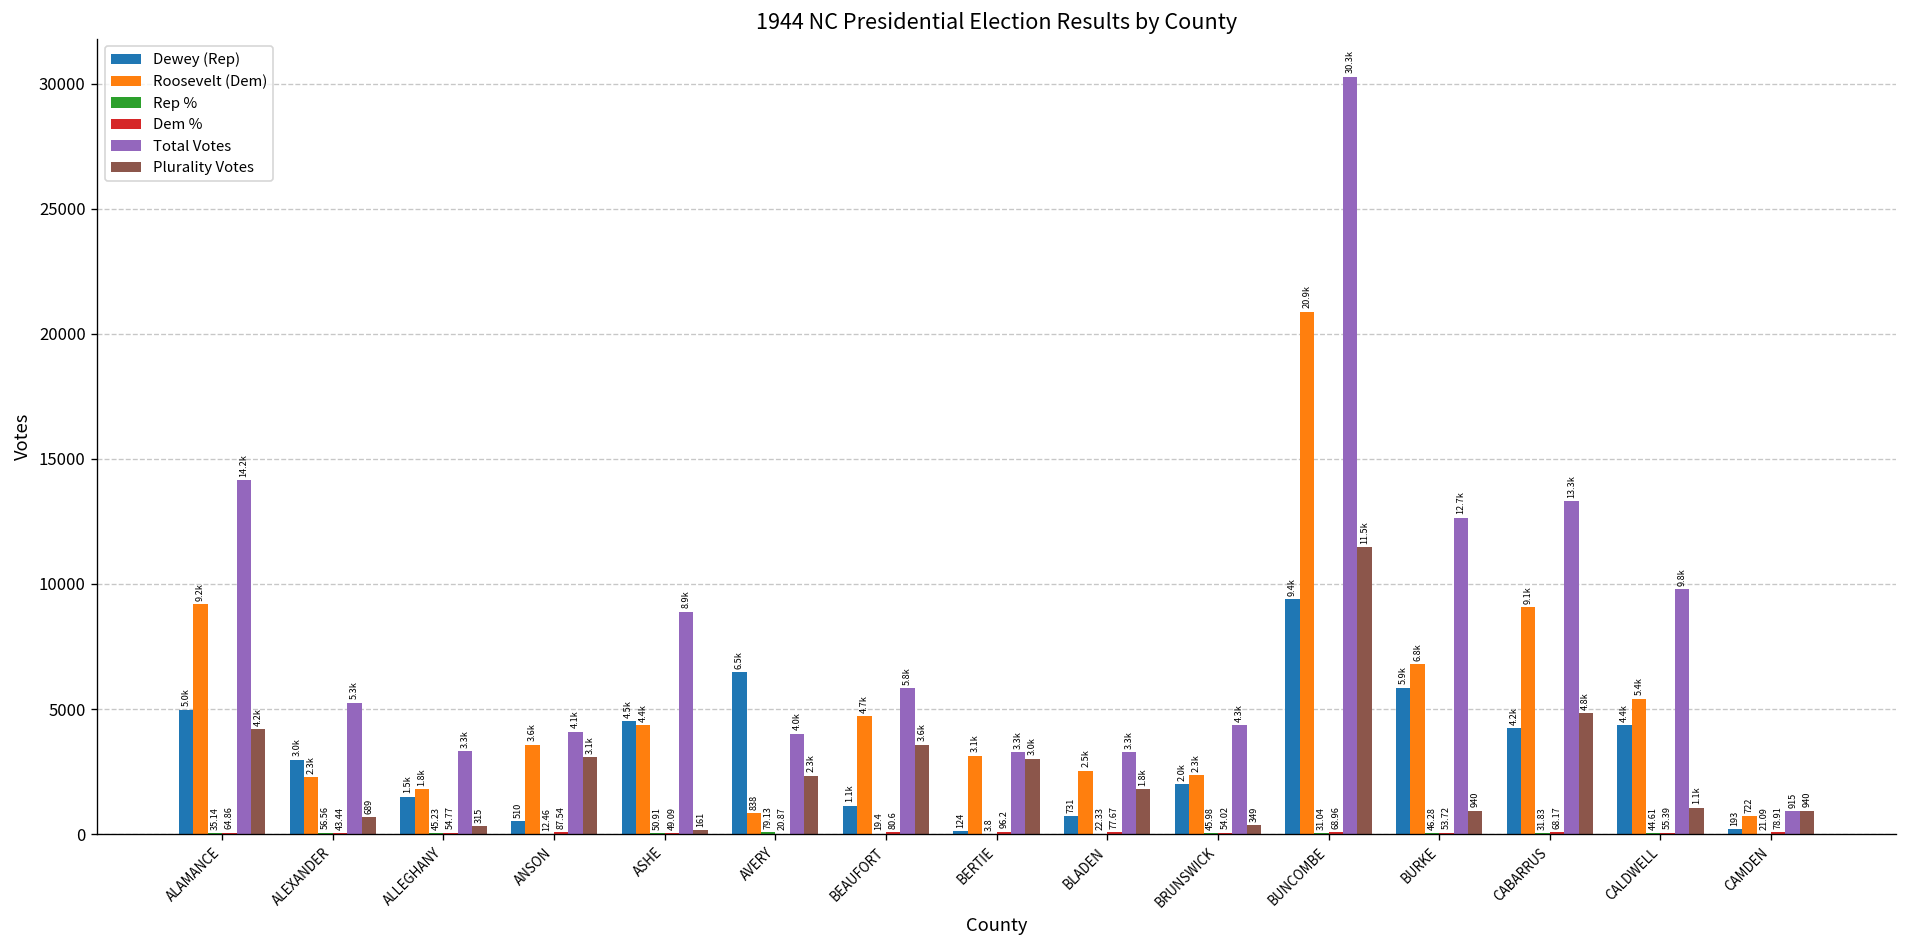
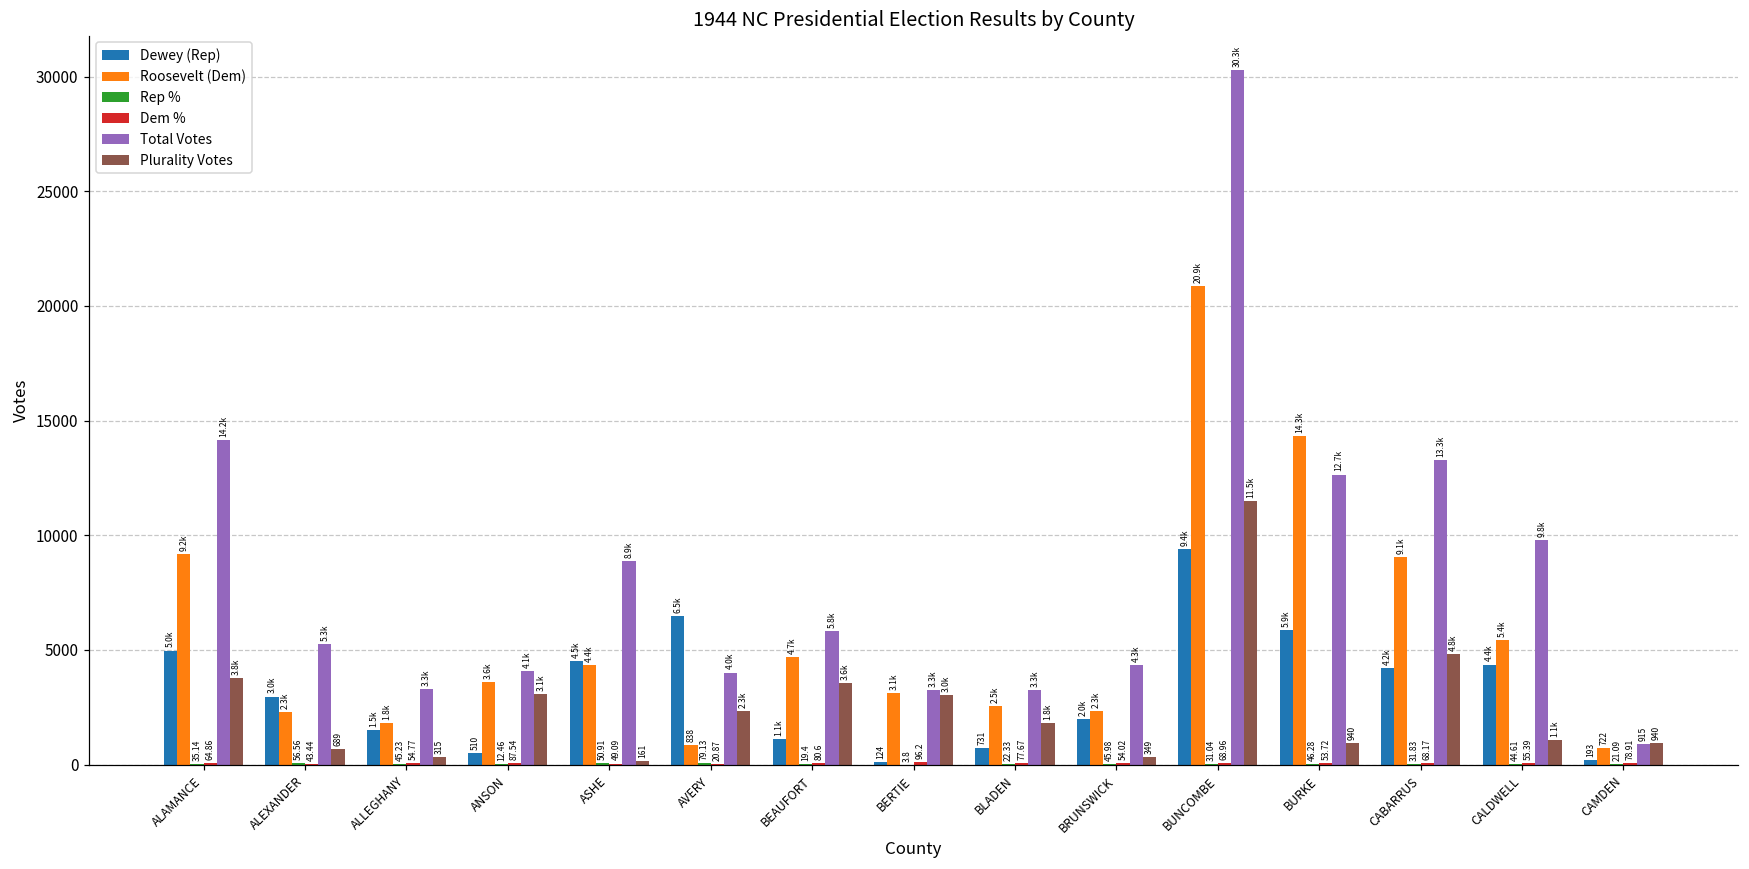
  {
    "Dewey (Rep)": {
      "ALAMANCE": "5.0k",
      "ALEXANDER": "3.0k",
      "ALLEGHANY": "1.5k",
      "ANSON": "510",
      "ASHE": "4.5k",
      "AVERY": "6.5k",
      "BEAUFORT": "1.1k",
      "BERTIE": "124",
      "BLADEN": "731",
      "BRUNSWICK": "2.0k",
      "BUNCOMBE": "9.4k",
      "BURKE": "5.9k",
      "CABARRUS": "4.2k",
      "CALDWELL": "4.4k",
      "CAMDEN": "193"
    },
    "Roosevelt (Dem)": {
      "ALAMANCE": "9.2k",
      "ALEXANDER": "2.3k",
      "ALLEGHANY": "1.8k",
      "ANSON": "3.6k",
      "ASHE": "4.4k",
      "AVERY": "838",
      "BEAUFORT": "4.7k",
      "BERTIE": "3.1k",
      "BLADEN": "2.5k",
      "BRUNSWICK": "2.3k",
      "BUNCOMBE": "20.9k",
-     "BURKE": "6.8k",
+     "BURKE": "14.3k",
      "CABARRUS": "9.1k",
      "CALDWELL": "5.4k",
      "CAMDEN": "722"
    },
    "Rep %": {
      "ALAMANCE": "35.14",
      "ALEXANDER": "56.56",
      "ALLEGHANY": "45.23",
      "ANSON": "12.46",
      "ASHE": "50.91",
      "AVERY": "79.13",
      "BEAUFORT": "19.4",
      "BERTIE": "3.8",
      "BLADEN": "22.33",
      "BRUNSWICK": "45.98",
      "BUNCOMBE": "31.04",
      "BURKE": "46.28",
      "CABARRUS": "31.83",
      "CALDWELL": "44.61",
      "CAMDEN": "21.09"
    },
    "Dem %": {
      "ALAMANCE": "64.86",
      "ALEXANDER": "43.44",
      "ALLEGHANY": "54.77",
      "ANSON": "87.54",
      "ASHE": "49.09",
      "AVERY": "20.87",
      "BEAUFORT": "80.6",
      "BERTIE": "96.2",
      "BLADEN": "77.67",
      "BRUNSWICK": "54.02",
      "BUNCOMBE": "68.96",
      "BURKE": "53.72",
      "CABARRUS": "68.17",
      "CALDWELL": "55.39",
      "CAMDEN": "78.91"
    },
    "Total Votes": {
      "ALAMANCE": "14.2k",
      "ALEXANDER": "5.3k",
      "ALLEGHANY": "3.3k",
      "ANSON": "4.1k",
      "ASHE": "8.9k",
      "AVERY": "4.0k",
      "BEAUFORT": "5.8k",
      "BERTIE": "3.3k",
      "BLADEN": "3.3k",
      "BRUNSWICK": "4.3k",
      "BUNCOMBE": "30.3k",
      "BURKE": "12.7k",
      "CABARRUS": "13.3k",
      "CALDWELL": "9.8k",
      "CAMDEN": "915"
    },
    "Plurality Votes": {
-     "ALAMANCE": "4.2k",
+     "ALAMANCE": "3.8k",
      "ALEXANDER": "689",
      "ALLEGHANY": "315",
      "ANSON": "3.1k",
      "ASHE": "161",
      "AVERY": "2.3k",
      "BEAUFORT": "3.6k",
      "BERTIE": "3.0k",
      "BLADEN": "1.8k",
      "BRUNSWICK": "349",
      "BUNCOMBE": "11.5k",
      "BURKE": "940",
      "CABARRUS": "4.8k",
      "CALDWELL": "1.1k",
      "CAMDEN": "940"
    }
  }
